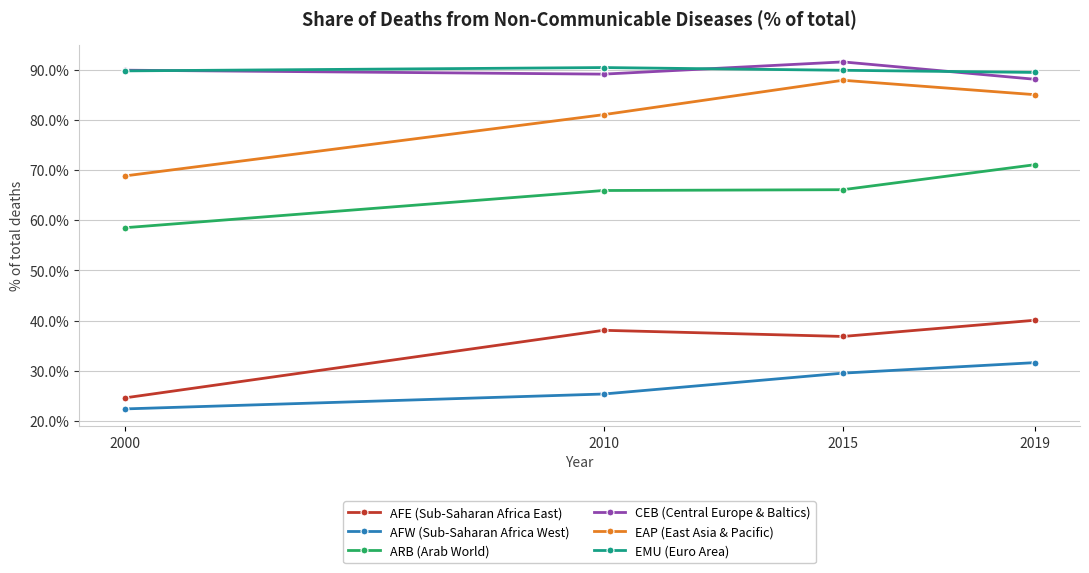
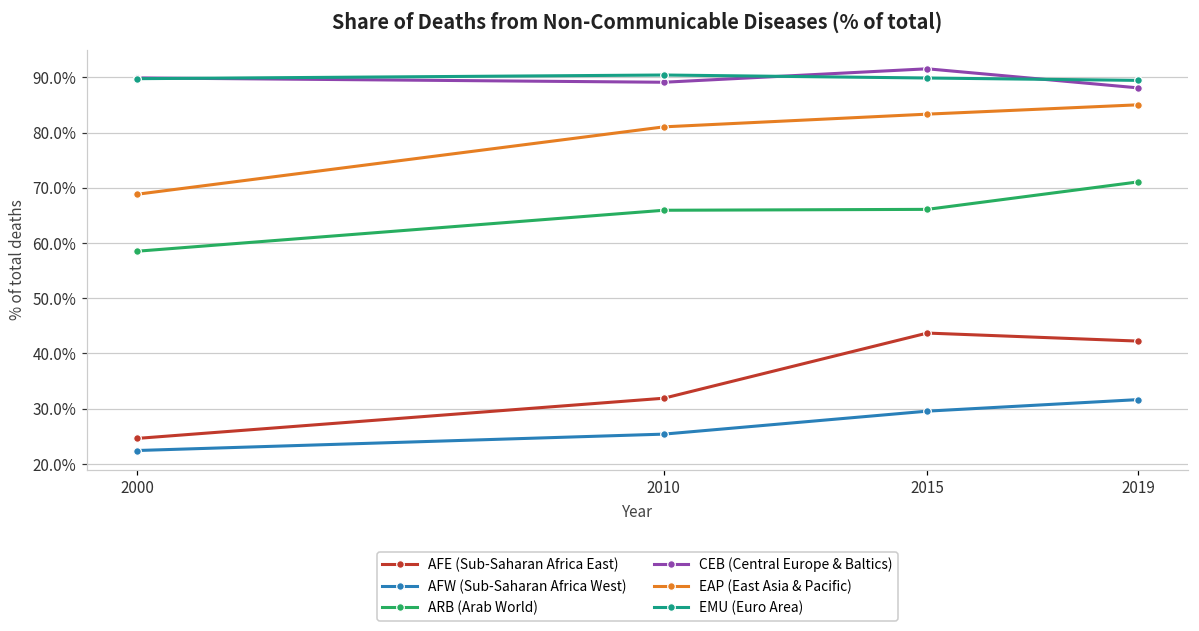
  {
    "AFE (Sub-Saharan Africa East)": {
      "2000": "25%",
-     "2010": "38%",
-     "2015": "37%",
-     "2019": "40%"
+     "2010": "32%",
+     "2015": "44%",
+     "2019": "42%"
    },
    "AFW (Sub-Saharan Africa West)": {
      "2000": "22%",
      "2010": "25%",
      "2015": "30%",
      "2019": "32%"
    },
    "CEB (Central Europe & Baltics)": {
      "2010": "89%",
      "2015": "92%",
      "2019": "88%"
    },
    "EAP (East Asia & Pacific)": {
      "2000": "69%",
      "2010": "81%",
-     "2015": "88%",
+     "2015": "83%",
      "2019": "85%"
    }
  }
